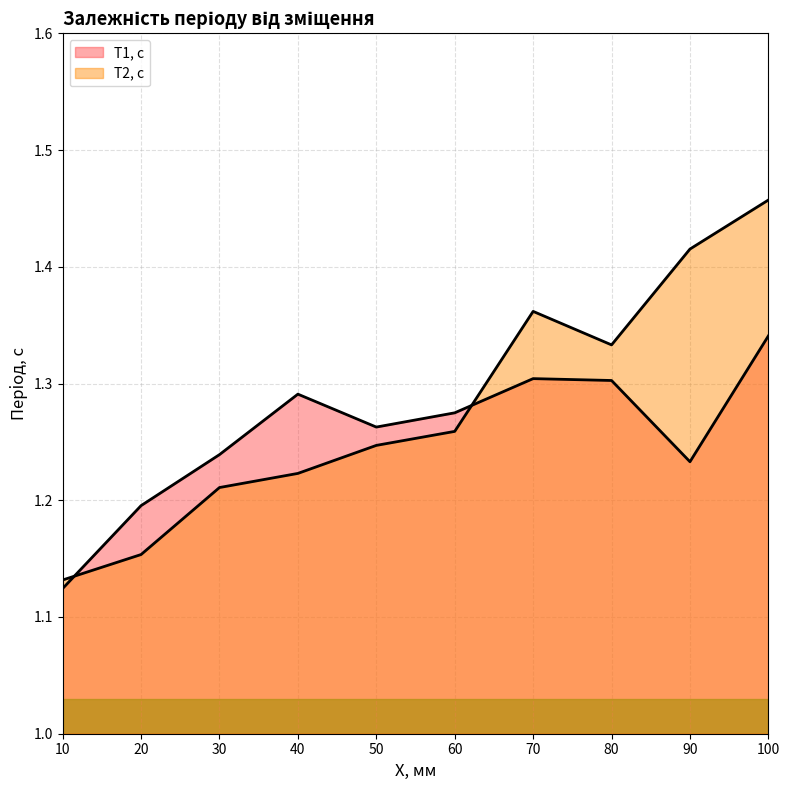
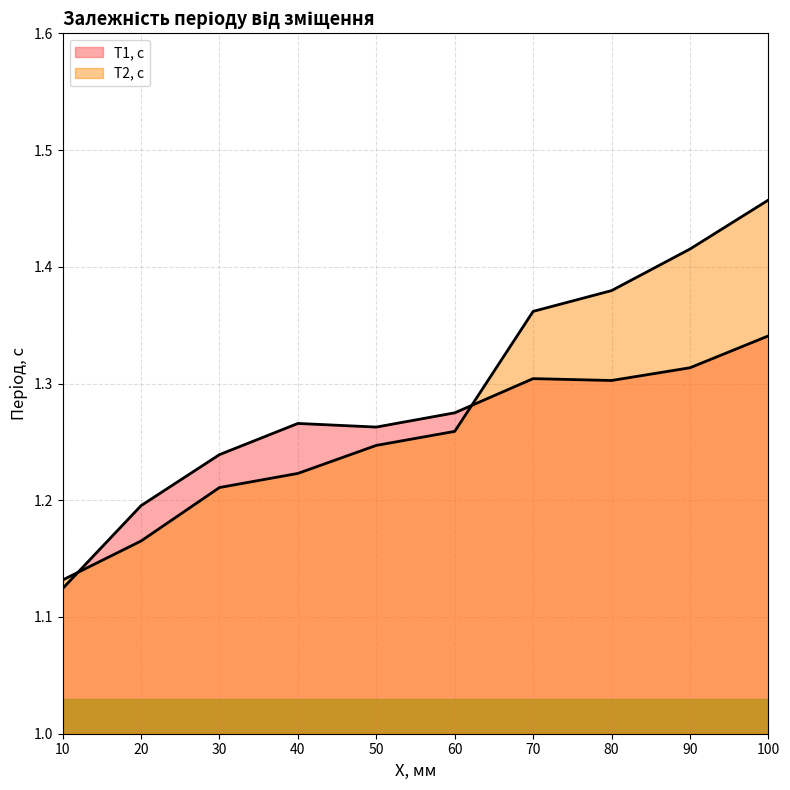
  {
    "T1, с": {
      "10": 1.124,
      "20": 1.195,
      "30": 1.239,
-     "40": 1.291,
+     "40": 1.266,
      "50": 1.263,
      "60": 1.275,
      "70": 1.304,
      "80": 1.303,
-     "90": 1.233,
+     "90": 1.314,
      "100": 1.341
    },
    "T2, с": {
      "10": 1.132,
-     "20": 1.154,
+     "20": 1.165,
      "30": 1.211,
      "40": 1.223,
      "50": 1.247,
      "60": 1.259,
      "70": 1.362,
-     "80": 1.333,
+     "80": 1.380,
      "90": 1.415,
      "100": 1.457
    }
  }
